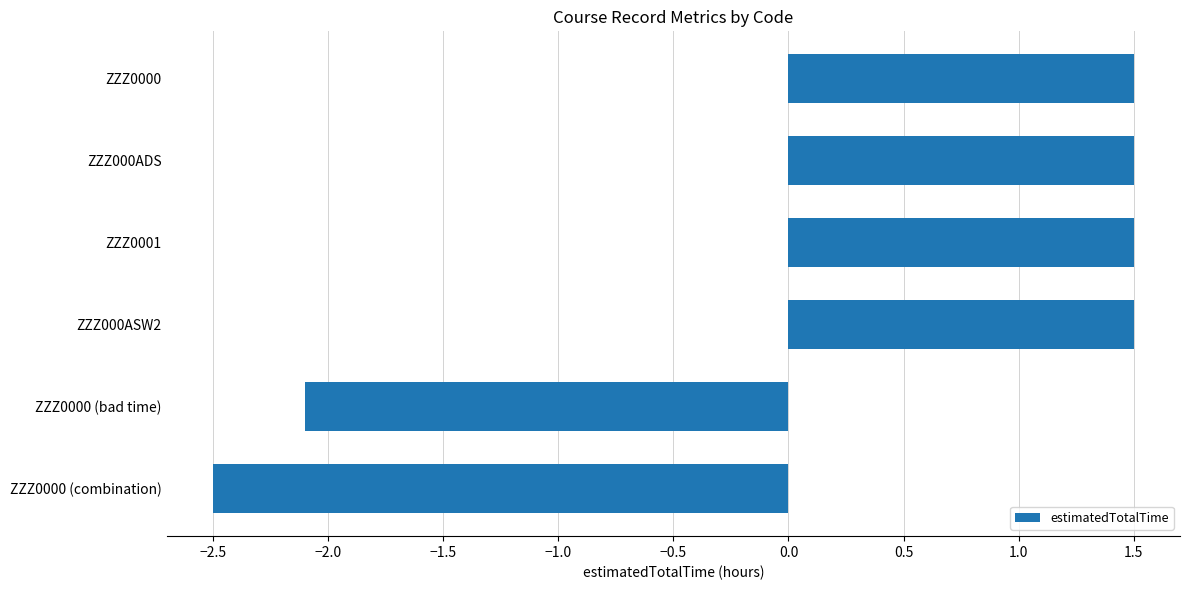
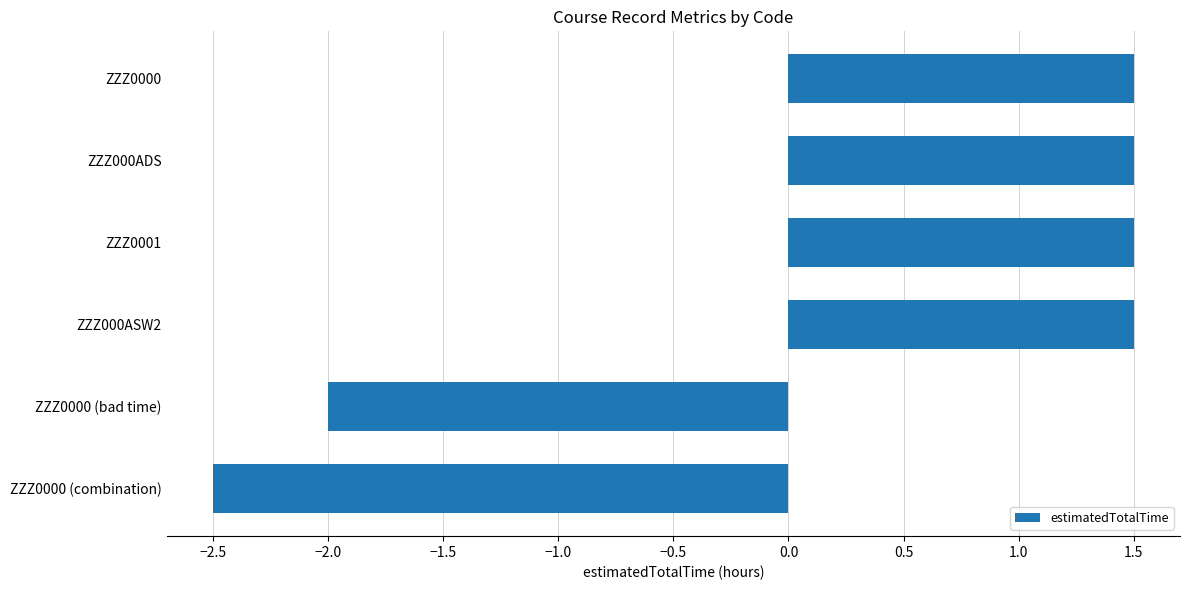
  {
    "ZZZ0000": 1.5,
    "ZZZ000ADS": 1.5,
    "ZZZ0001": 1.5,
    "ZZZ000ASW2": 1.5,
-   "ZZZ0000 (bad time)": -2.1,
+   "ZZZ0000 (bad time)": -2.0,
    "ZZZ0000 (combination)": -2.5
  }
